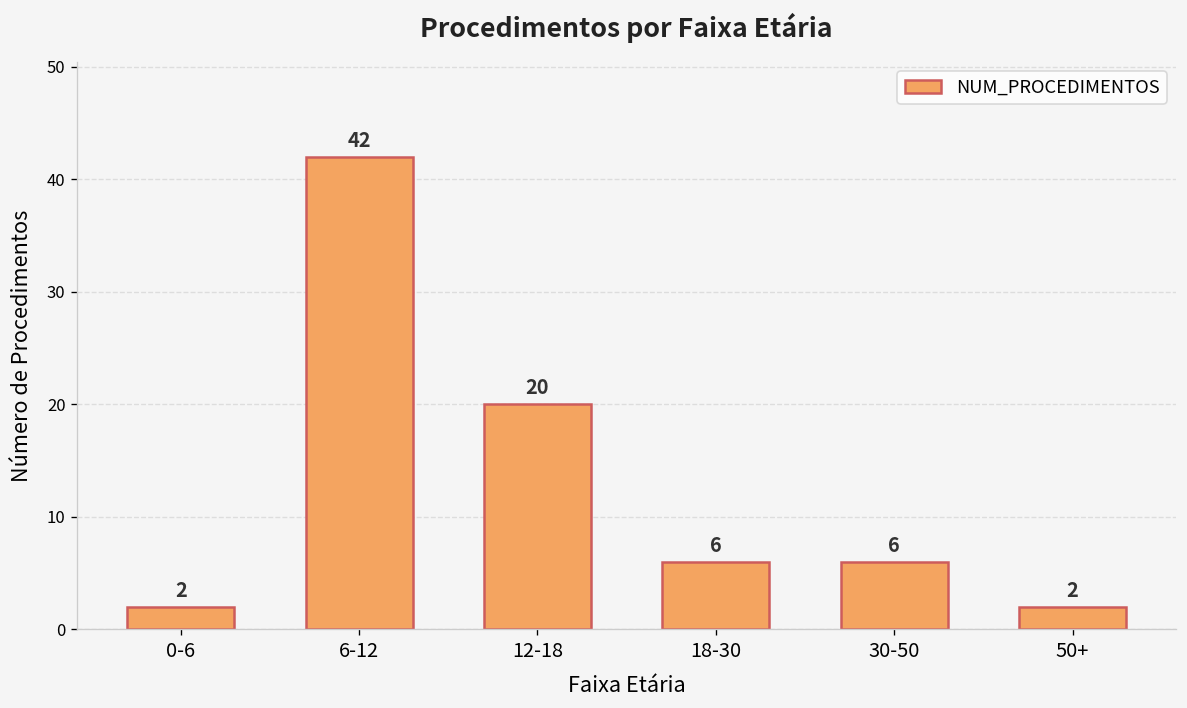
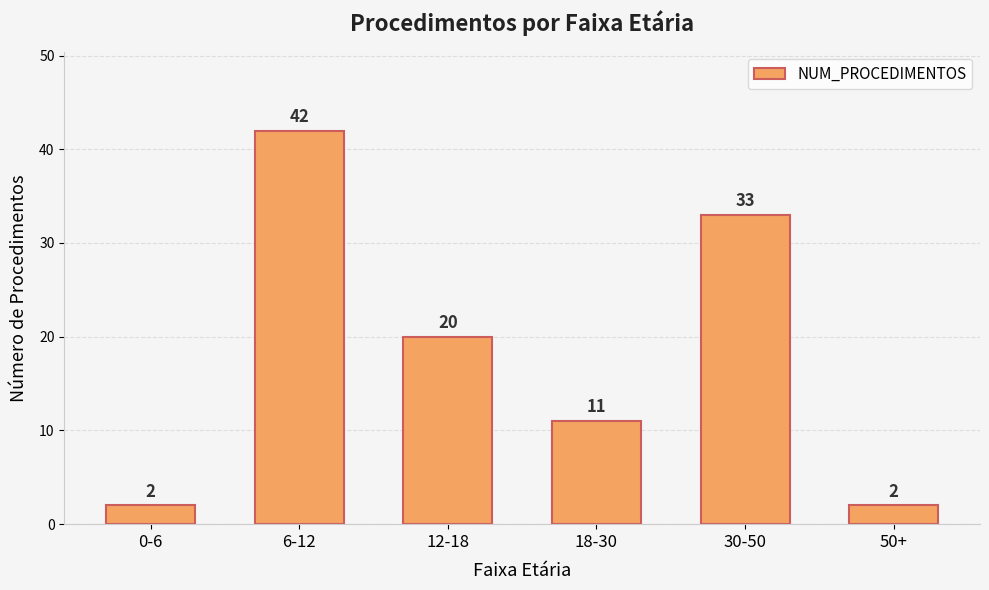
  {
    "0-6": 2,
    "6-12": 42,
    "12-18": 20,
-   "18-30": 6,
-   "30-50": 6,
+   "18-30": 11,
+   "30-50": 33,
    "50+": 2
  }
